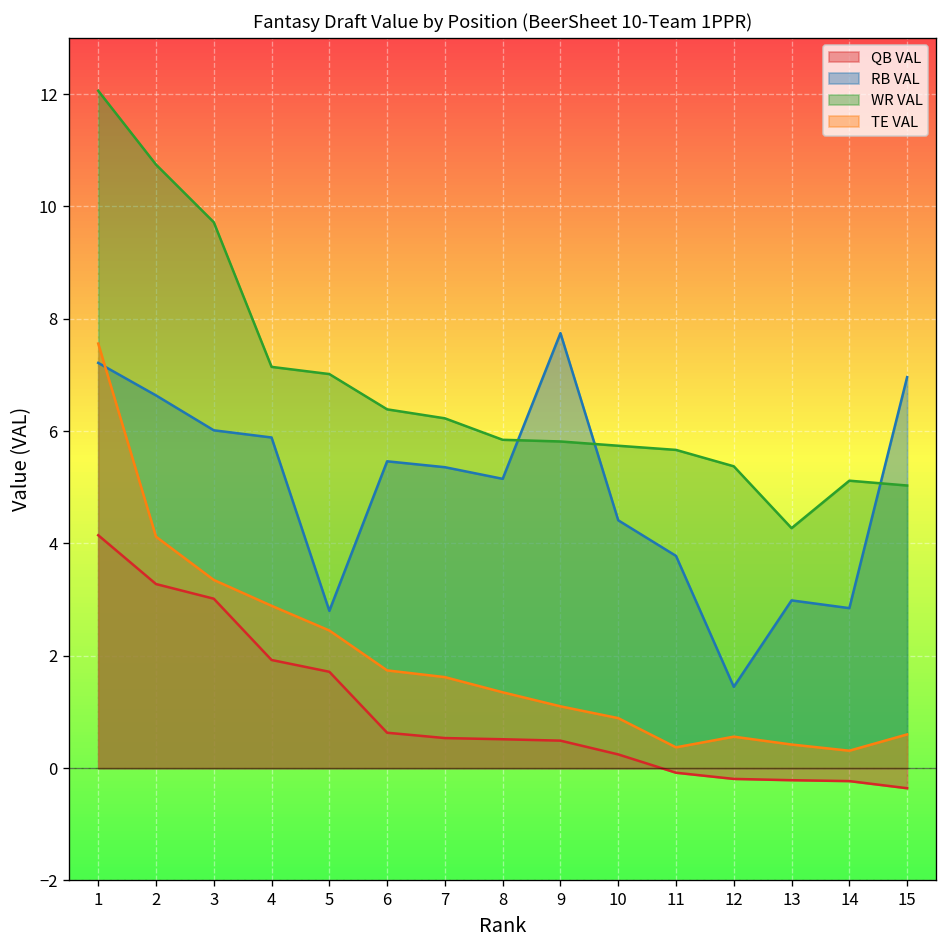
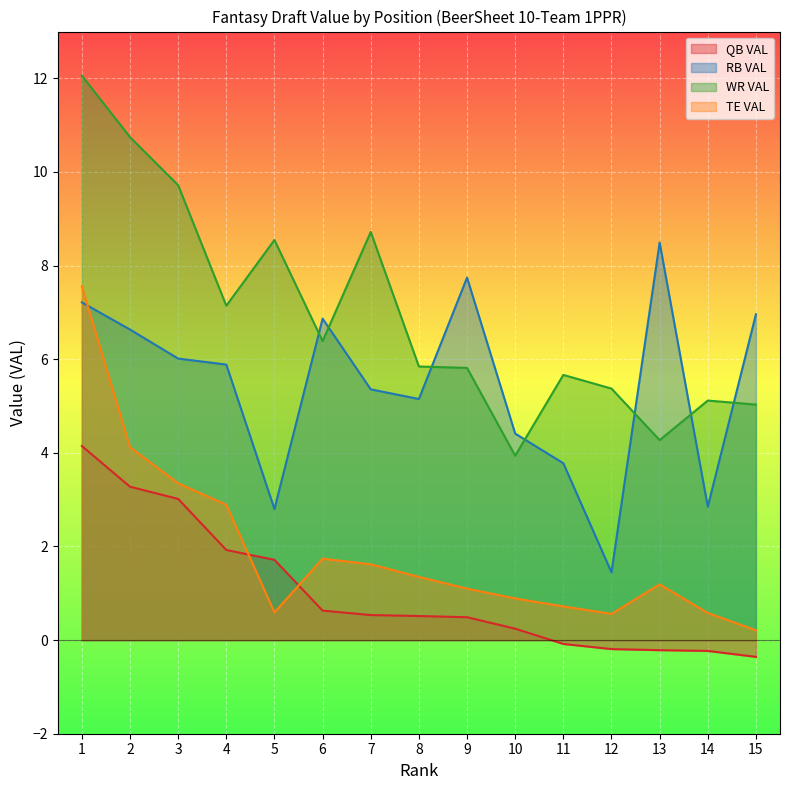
  {
    "RB VAL": {
      "1": 7.2,
      "2": 6.6,
      "3": 6.0,
      "4": 5.9,
      "5": 2.8,
-     "6": 5.5,
+     "6": 6.9,
      "7": 5.4,
      "8": 5.2,
      "9": 7.7,
      "10": 4.4,
      "11": 3.8,
      "12": 1.4,
-     "13": 3.0,
+     "13": 8.5,
      "14": 2.8,
      "15": 7.0
    },
    "WR VAL": {
      "1": 12.1,
      "2": 10.7,
      "3": 9.7,
      "4": 7.1,
-     "5": 7.0,
+     "5": 8.5,
      "6": 6.4,
-     "7": 6.2,
+     "7": 8.7,
      "8": 5.8,
      "9": 5.8,
-     "10": 5.7,
+     "10": 3.9,
      "11": 5.7,
      "12": 5.4,
      "13": 4.3,
      "14": 5.1,
      "15": 5.0
    },
    "TE VAL": {
      "1": 7.6,
      "2": 4.1,
      "3": 3.4,
      "4": 2.9,
-     "5": 2.5,
+     "5": 0.6,
      "6": 1.7,
      "7": 1.6,
      "8": 1.4,
      "9": 1.1,
      "10": 0.9,
-     "11": 0.4,
+     "11": 0.7,
      "12": 0.6,
-     "13": 0.4,
-     "14": 0.3,
-     "15": 0.6
+     "13": 1.2,
+     "14": 0.6,
+     "15": 0.2
    }
  }
